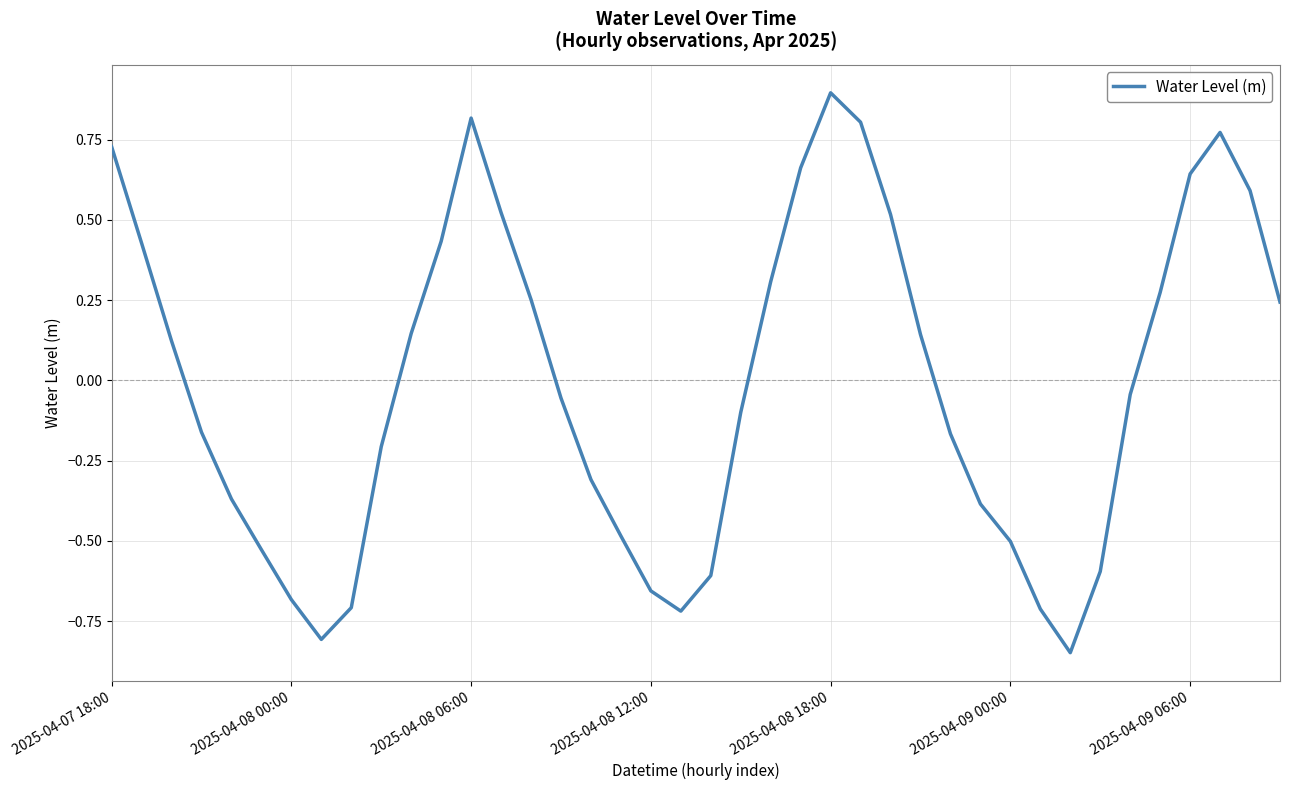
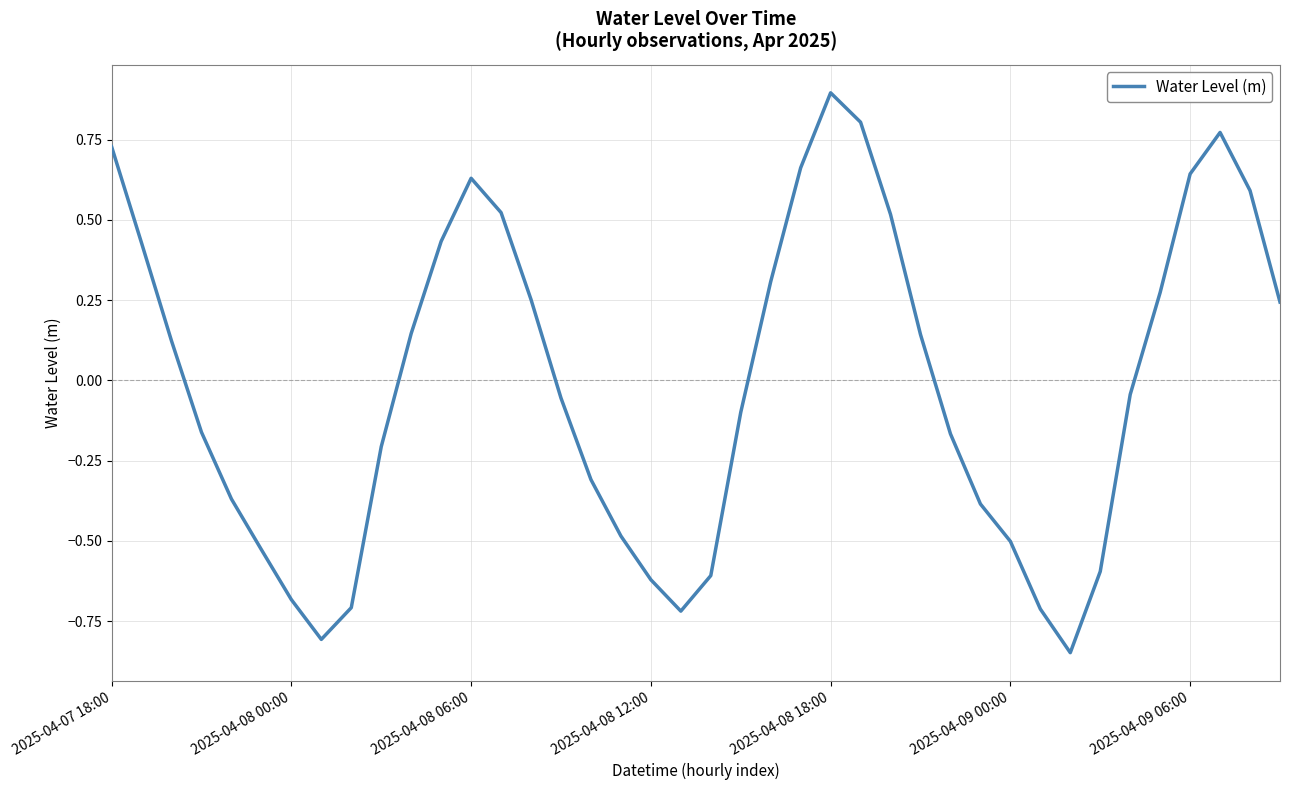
  {
    "2025-04-07 18:00": 0.73,
    "2025-04-08 00:00": -0.68,
-   "2025-04-08 06:00": 0.82,
-   "2025-04-08 12:00": -0.66,
+   "2025-04-08 06:00": 0.63,
+   "2025-04-08 12:00": -0.62,
    "2025-04-08 18:00": 0.90,
    "2025-04-09 00:00": -0.50,
    "2025-04-09 06:00": 0.64
  }
